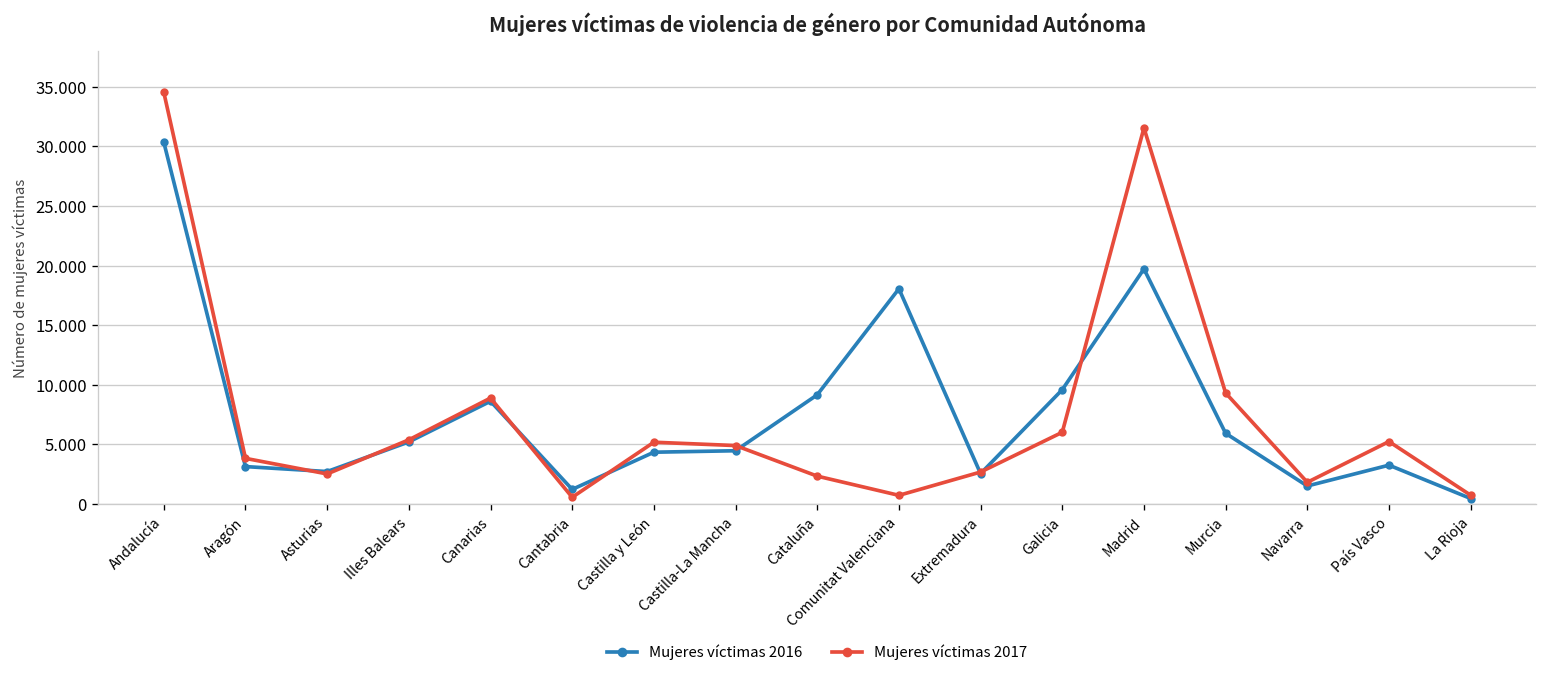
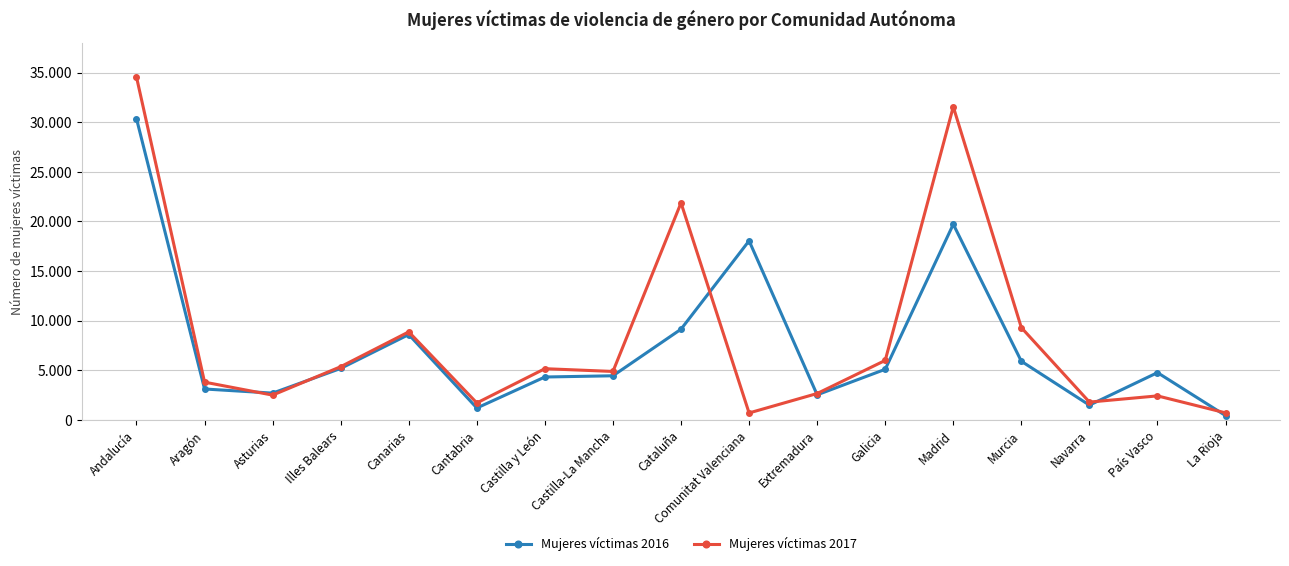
  {
    "Mujeres víctimas 2016": {
      "Andalucía": 30,
      "Aragón": 3,
      "Canarias": 9,
      "Cantabria": 1,
      "Castilla y León": 4,
      "Castilla-La Mancha": 4,
      "Cataluña": 9,
      "Comunitat Valenciana": 18,
-     "Galicia": 10,
+     "Galicia": 5,
      "Madrid": 20,
      "Murcia": 6,
      "Navarra": 1,
-     "País Vasco": 3,
+     "País Vasco": 5,
      "La Rioja": 0
    },
    "Mujeres víctimas 2017": {
      "Andalucía": 35,
      "Aragón": 4,
      "Canarias": 9,
-     "Cantabria": 1,
+     "Cantabria": 2,
      "Castilla y León": 5,
      "Castilla-La Mancha": 5,
-     "Cataluña": 2,
+     "Cataluña": 22,
      "Comunitat Valenciana": 1,
      "Galicia": 6,
      "Madrid": 32,
      "Murcia": 9,
      "Navarra": 2,
-     "País Vasco": 5,
+     "País Vasco": 2,
      "La Rioja": 1
    }
  }
